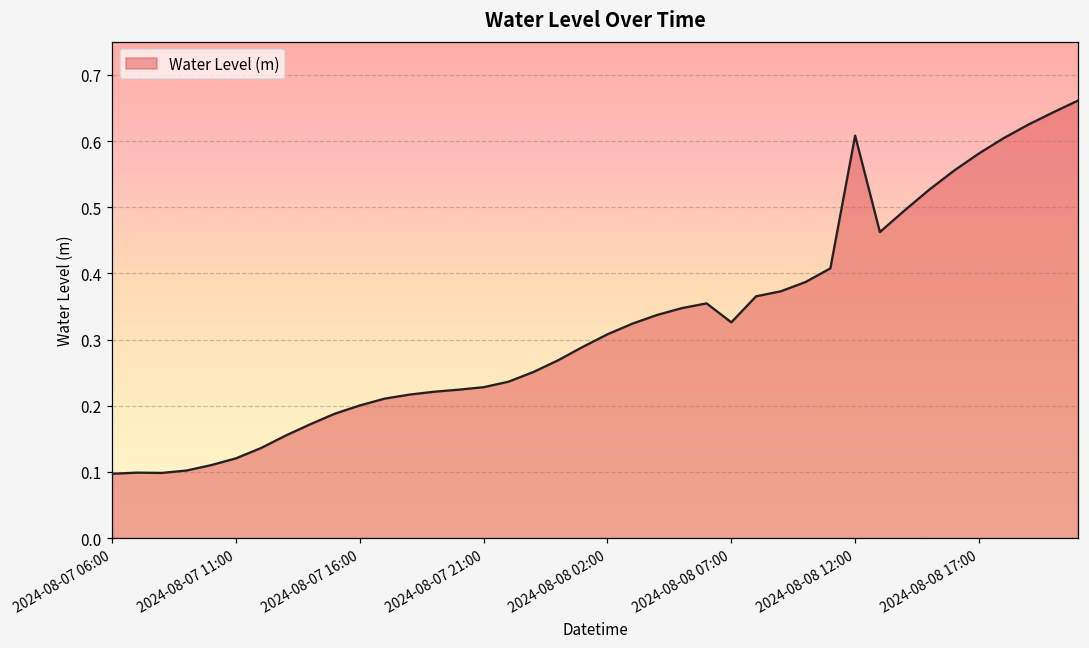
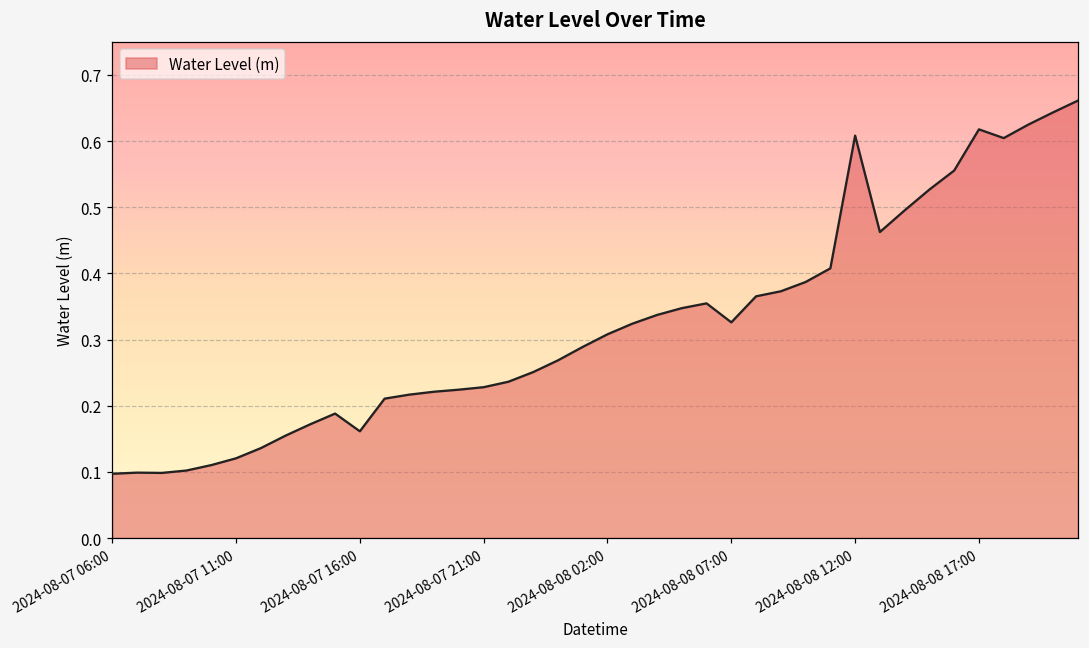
  {
    "2024-08-07 06:00": 0.10,
    "2024-08-07 11:00": 0.12,
-   "2024-08-07 16:00": 0.20,
+   "2024-08-07 16:00": 0.16,
    "2024-08-07 21:00": 0.23,
    "2024-08-08 02:00": 0.31,
    "2024-08-08 07:00": 0.33,
    "2024-08-08 12:00": 0.61,
-   "2024-08-08 17:00": 0.58
+   "2024-08-08 17:00": 0.62
  }
